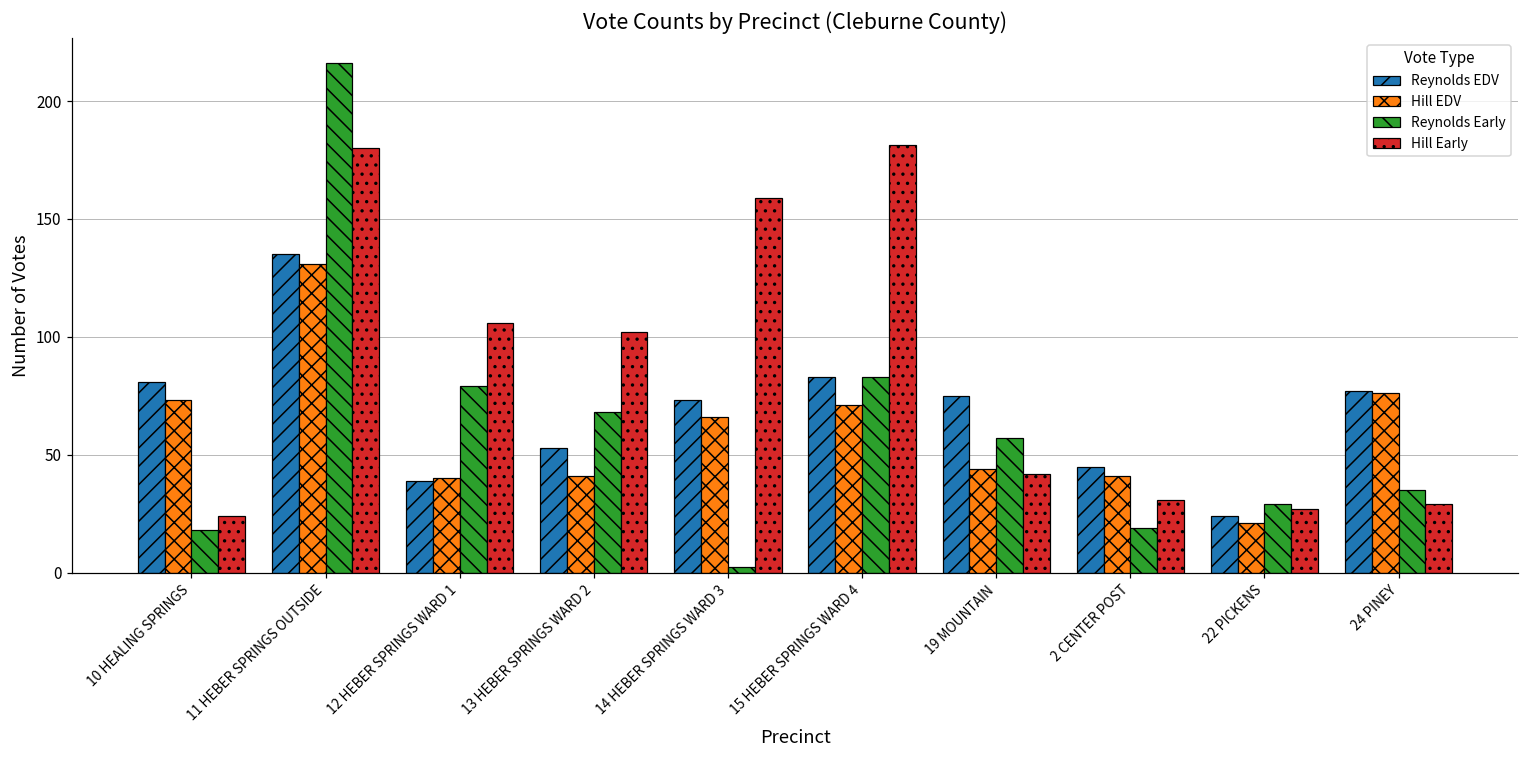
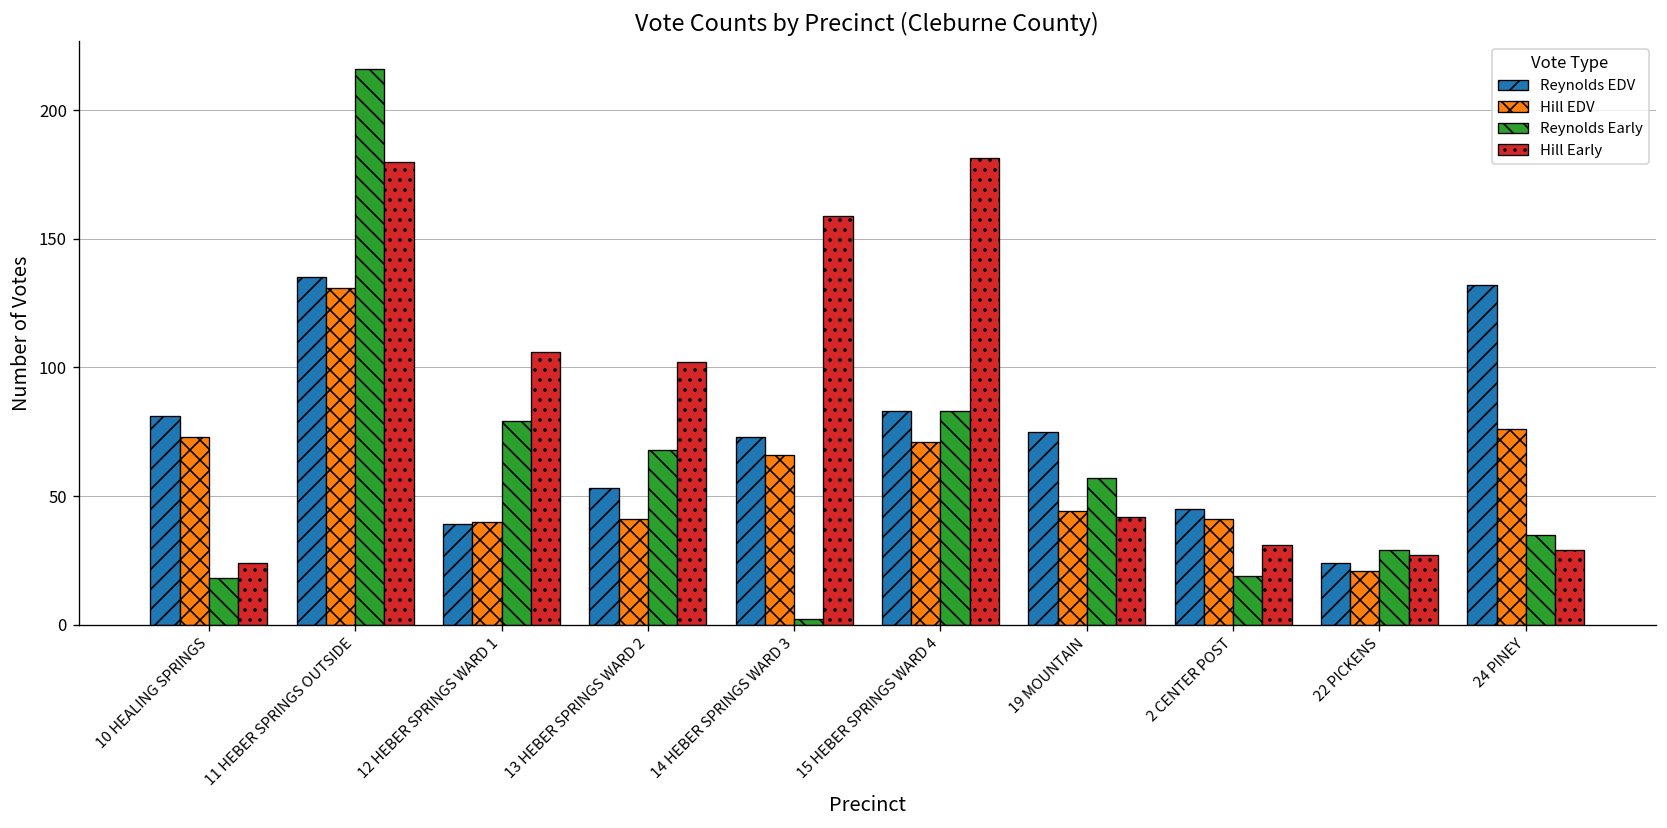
  {
    "Reynolds EDV": {
      "10 HEALING SPRINGS": 81,
      "11 HEBER SPRINGS OUTSIDE": 135,
      "12 HEBER SPRINGS WARD 1": 39,
      "13 HEBER SPRINGS WARD 2": 53,
      "14 HEBER SPRINGS WARD 3": 73,
      "15 HEBER SPRINGS WARD 4": 83,
      "19 MOUNTAIN": 75,
      "2 CENTER POST": 45,
      "22 PICKENS": 24,
-     "24 PINEY": 77
+     "24 PINEY": 132
    },
    "Hill EDV": {
      "10 HEALING SPRINGS": 73,
      "11 HEBER SPRINGS OUTSIDE": 131,
      "12 HEBER SPRINGS WARD 1": 40,
      "13 HEBER SPRINGS WARD 2": 41,
      "14 HEBER SPRINGS WARD 3": 66,
      "15 HEBER SPRINGS WARD 4": 71,
      "19 MOUNTAIN": 44,
      "2 CENTER POST": 41,
      "22 PICKENS": 21,
      "24 PINEY": 76
    },
    "Reynolds Early": {
      "10 HEALING SPRINGS": 18,
      "11 HEBER SPRINGS OUTSIDE": 216,
      "12 HEBER SPRINGS WARD 1": 79,
      "13 HEBER SPRINGS WARD 2": 68,
      "14 HEBER SPRINGS WARD 3": 2,
      "15 HEBER SPRINGS WARD 4": 83,
      "19 MOUNTAIN": 57,
      "2 CENTER POST": 19,
      "22 PICKENS": 29,
      "24 PINEY": 35
    },
    "Hill Early": {
      "10 HEALING SPRINGS": 24,
      "11 HEBER SPRINGS OUTSIDE": 180,
      "12 HEBER SPRINGS WARD 1": 106,
      "13 HEBER SPRINGS WARD 2": 102,
      "14 HEBER SPRINGS WARD 3": 159,
      "15 HEBER SPRINGS WARD 4": 181,
      "19 MOUNTAIN": 42,
      "2 CENTER POST": 31,
      "22 PICKENS": 27,
      "24 PINEY": 29
    }
  }
